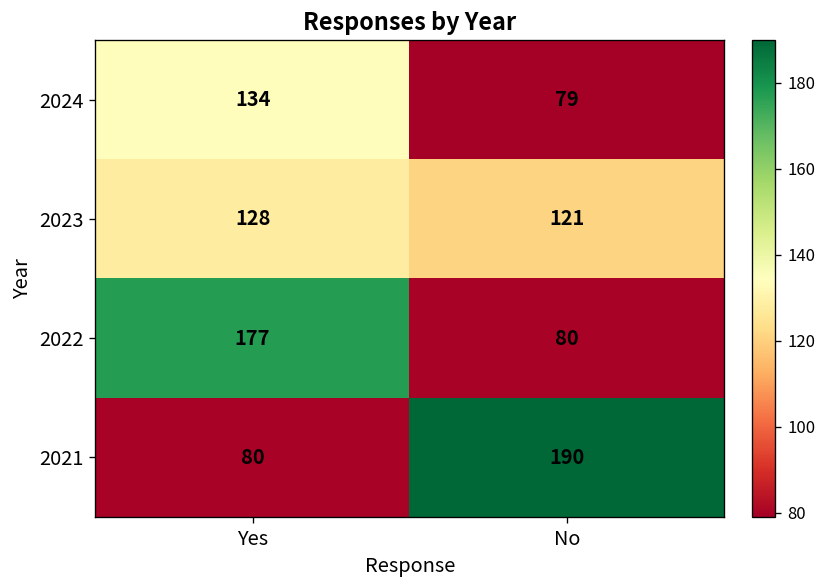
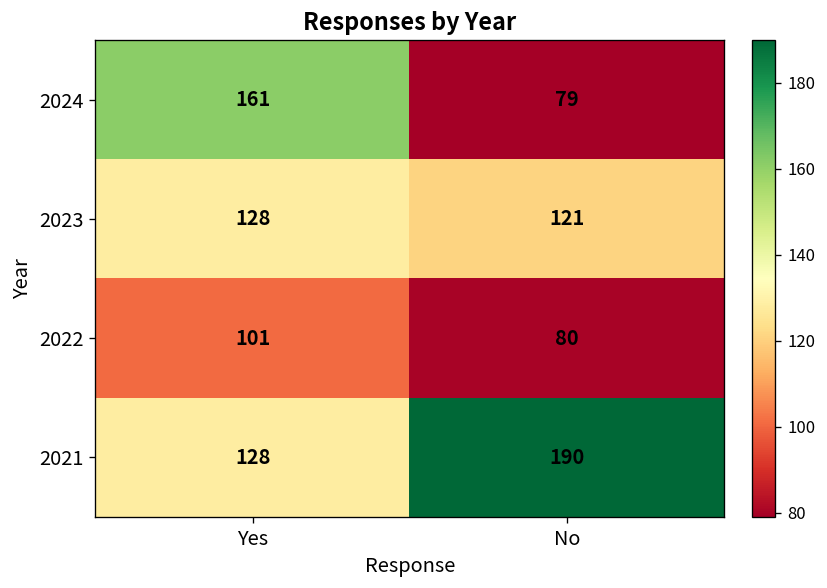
  {
    "2024": {
-     "Yes": 134,
+     "Yes": 161,
      "No": 79
    },
    "2023": {
      "Yes": 128,
      "No": 121
    },
    "2022": {
-     "Yes": 177,
+     "Yes": 101,
      "No": 80
    },
    "2021": {
-     "Yes": 80,
+     "Yes": 128,
      "No": 190
    }
  }
